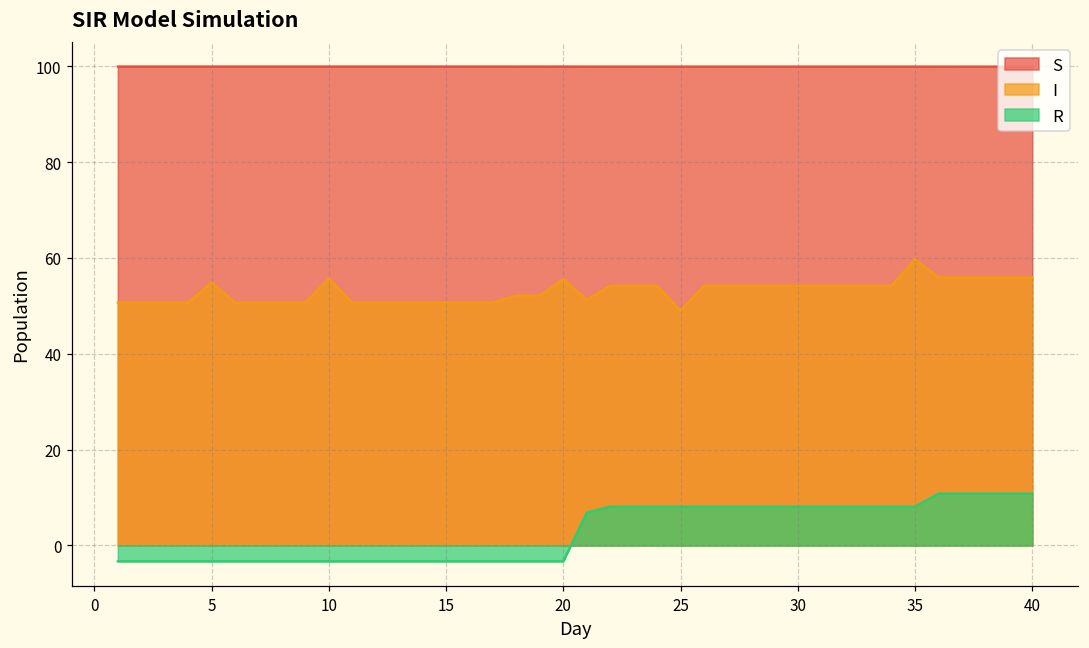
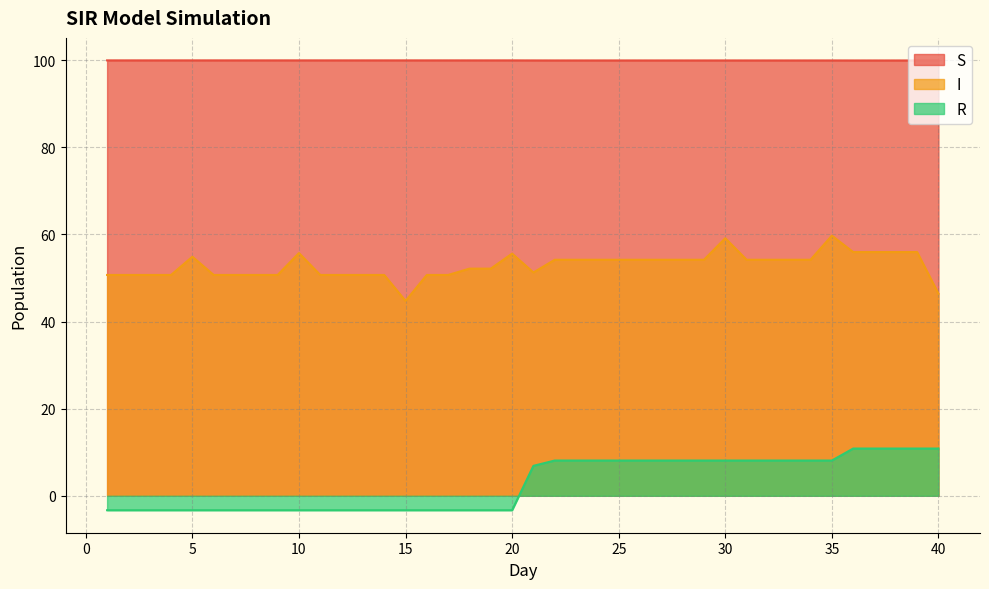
  {
    "S": {
      "5": 100,
      "10": 100,
      "15": 100,
      "20": 100,
      "25": 100,
      "30": 100,
      "35": 100
    },
    "I": {
      "5": 55,
      "10": 56,
-     "15": 51,
+     "15": 45,
      "20": 56,
-     "25": 49,
-     "30": 54,
+     "25": 54,
+     "30": 59,
      "35": 60,
-     "40": 56
+     "40": 46
    }
  }
